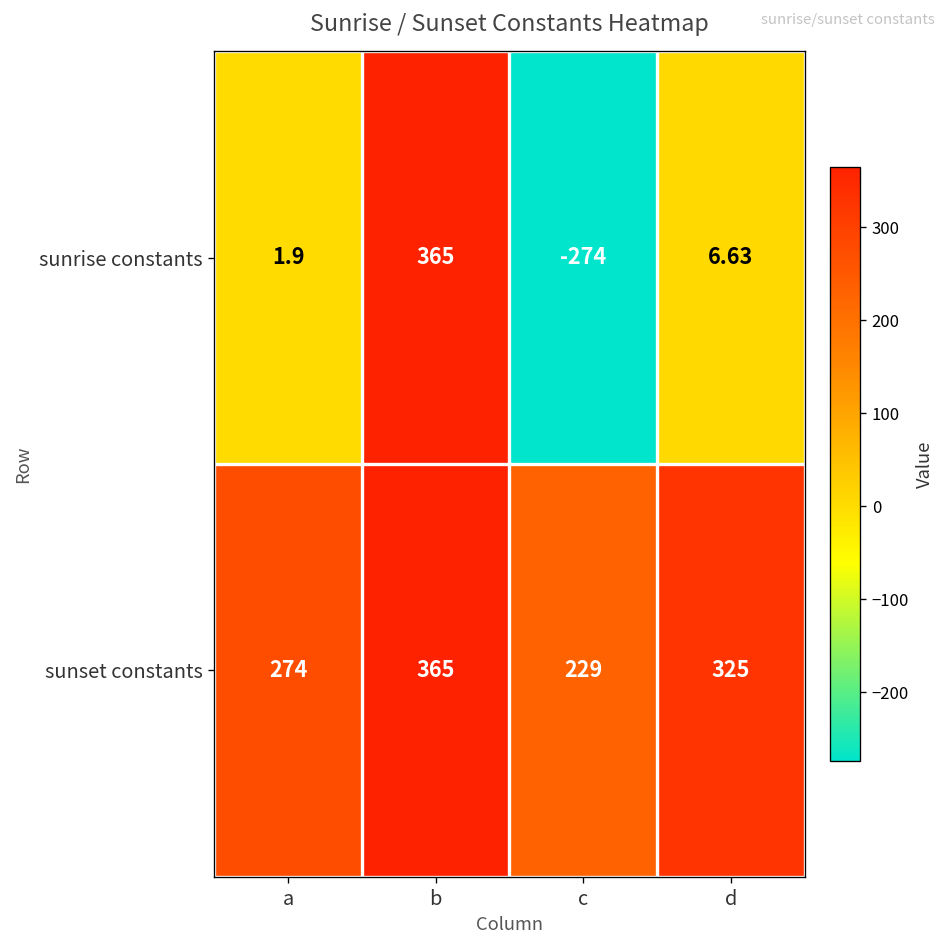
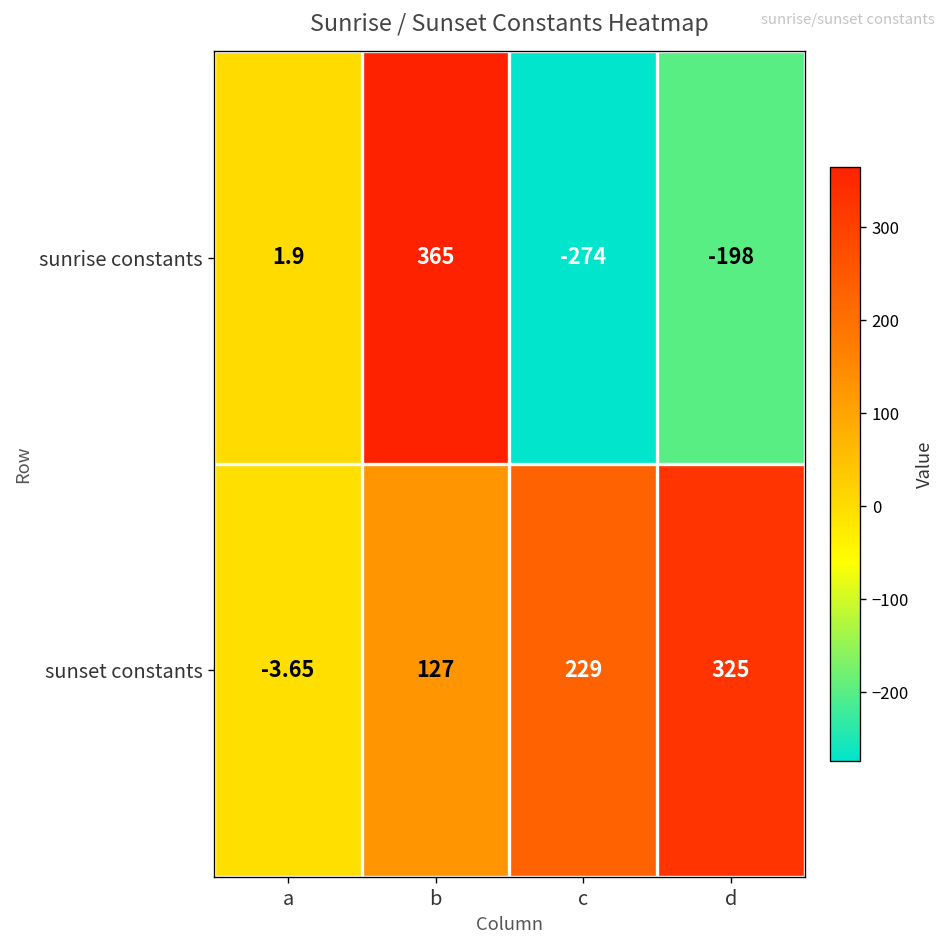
  {
    "sunrise constants": {
      "a": 1.9,
      "b": 365,
      "c": -274,
-     "d": 6.63
+     "d": -198
    },
    "sunset constants": {
-     "a": 274,
-     "b": 365,
+     "a": -3.65,
+     "b": 127,
      "c": 229,
      "d": 325
    }
  }
